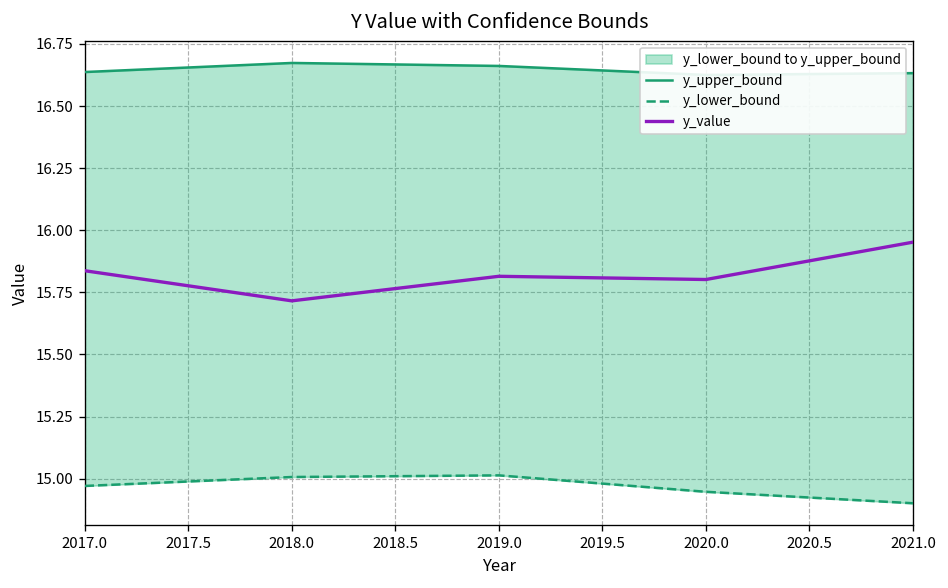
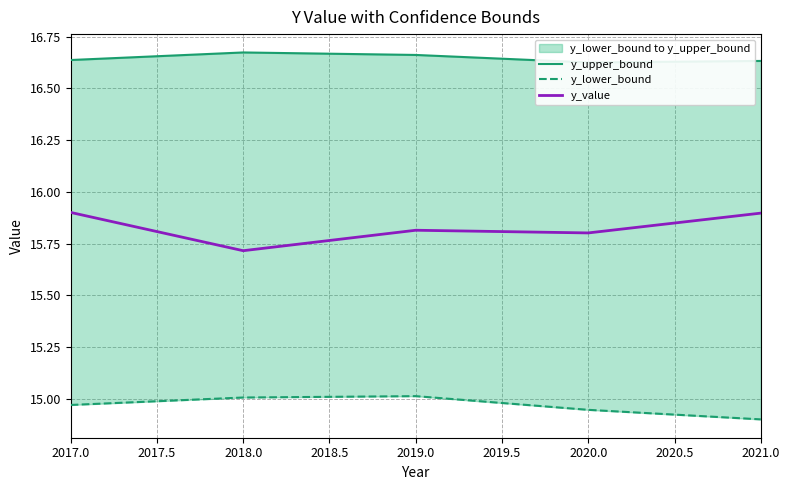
  {
    "y_value": {
-     "2017.0": 15.84,
+     "2017.0": 15.90,
      "2018.0": 15.72,
      "2019.0": 15.81,
      "2020.0": 15.80,
-     "2021.0": 15.95
+     "2021.0": 15.90
    }
  }
